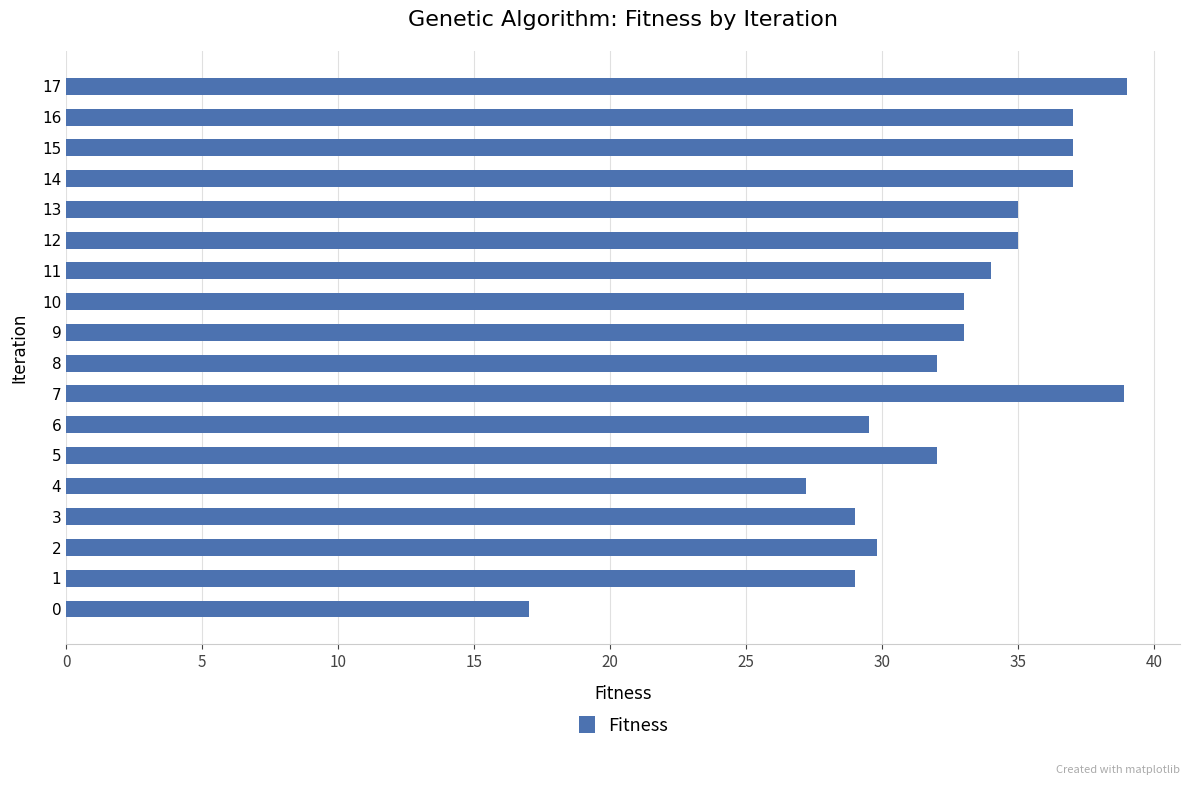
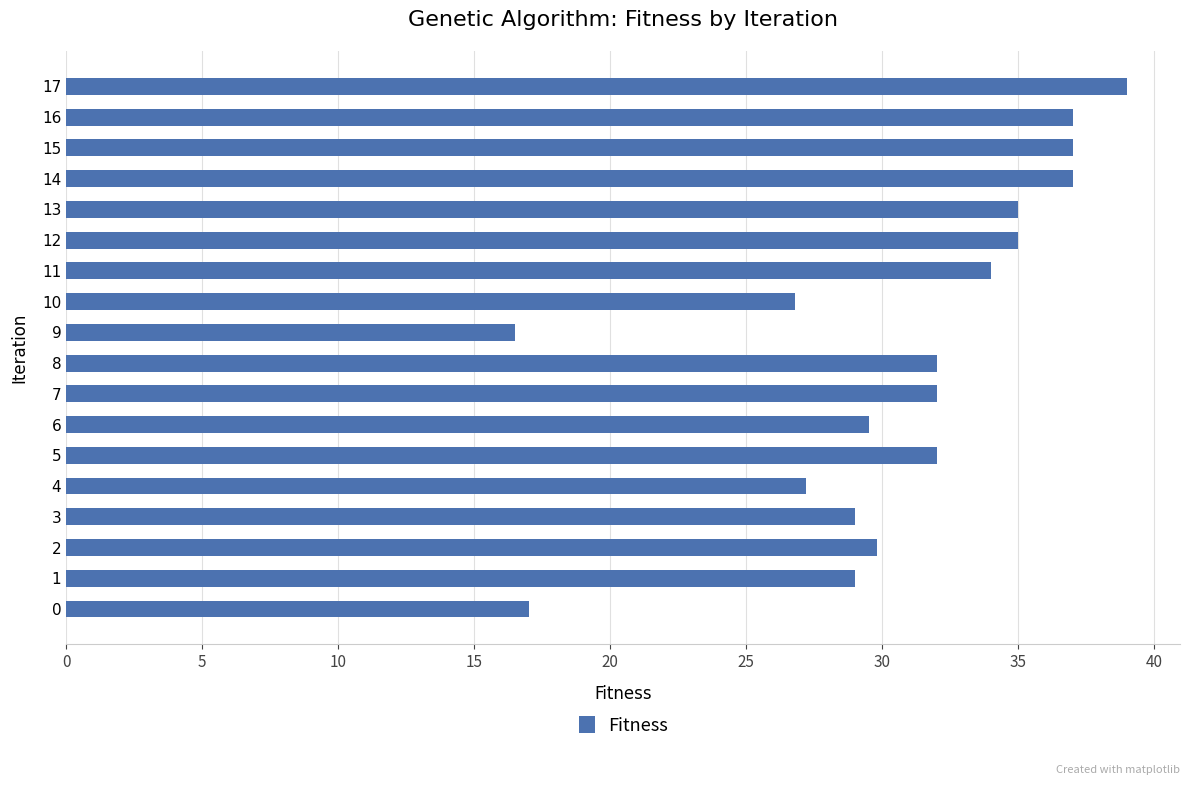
  {
    "17": 39.0,
    "16": 37.0,
    "15": 37.0,
    "14": 37.0,
    "13": 35.0,
    "12": 35.0,
    "11": 34.0,
-   "10": 33.0,
-   "9": 33.0,
+   "10": 26.8,
+   "9": 16.5,
    "8": 32.0,
-   "7": 38.9,
+   "7": 32.0,
    "6": 29.5,
    "5": 32.0,
    "4": 27.2,
    "3": 29.0,
    "2": 29.8,
    "1": 29.0,
    "0": 17.0
  }
